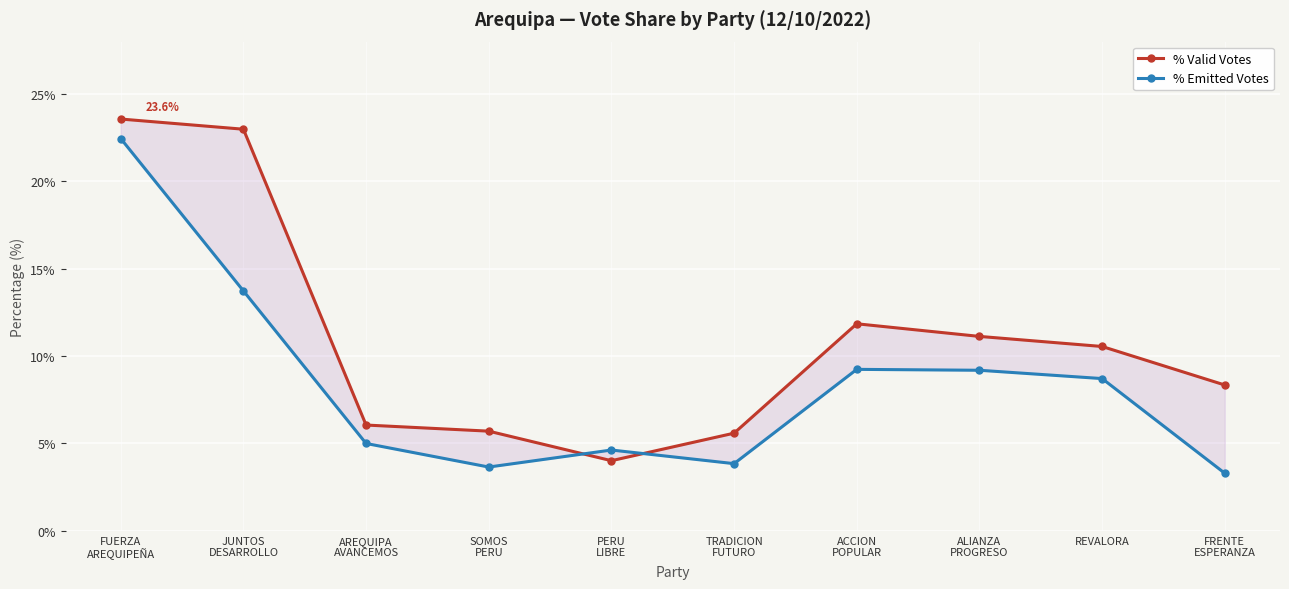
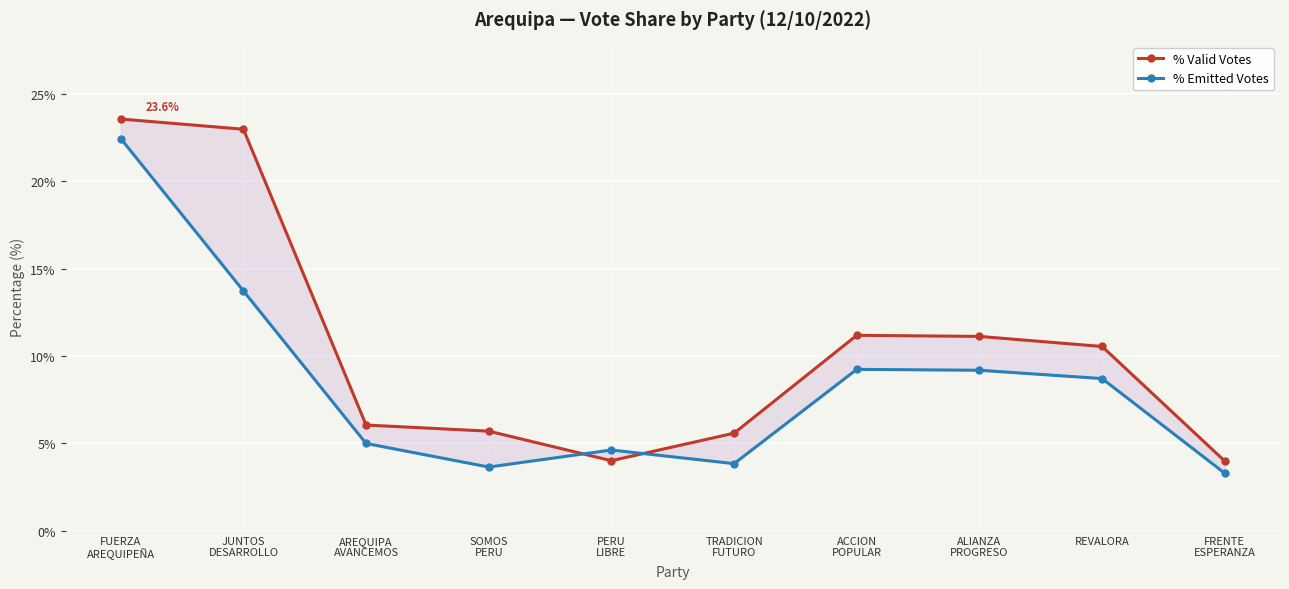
  {
    "% Valid Votes": {
      "PERU LIBRE": "4.0%",
-     "ACCION POPULAR": "11.9%",
-     "FRENTE ESPERANZA": "8.3%"
+     "ACCION POPULAR": "11.2%",
+     "FRENTE ESPERANZA": "4.0%"
    },
    "% Emitted Votes": {
      "FUERZA AREQUIPEÑA": "22.5%",
      "JUNTOS DESARROLLO": "13.7%",
      "AREQUIPA AVANCEMOS": "5.0%",
      "SOMOS PERU": "3.7%",
      "TRADICION FUTURO": "3.8%",
      "ACCION POPULAR": "9.2%",
      "ALIANZA PROGRESO": "9.2%",
      "REVALORA": "8.7%",
      "FRENTE ESPERANZA": "3.3%"
    }
  }
